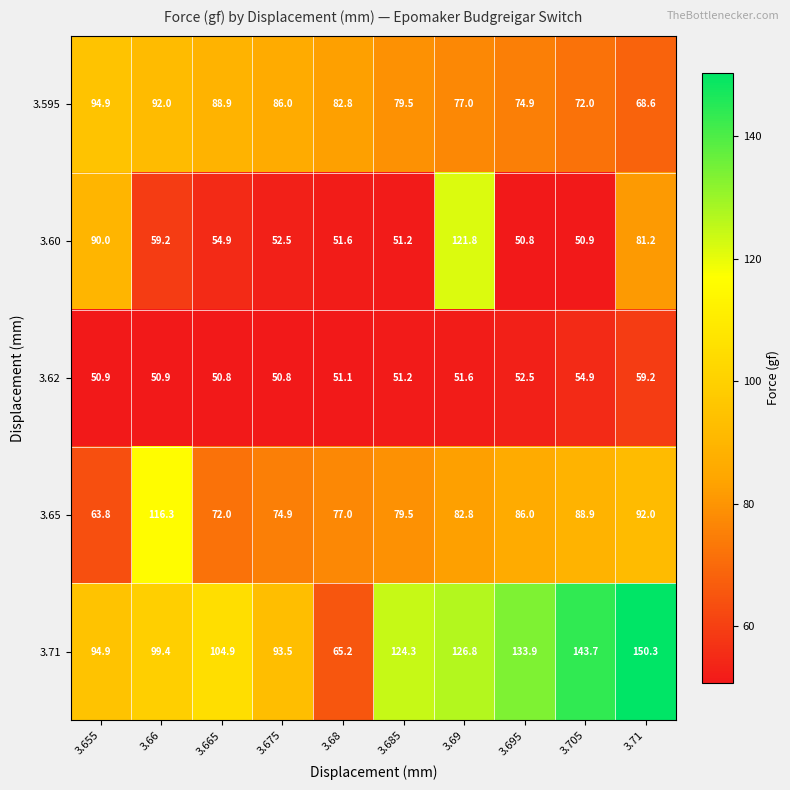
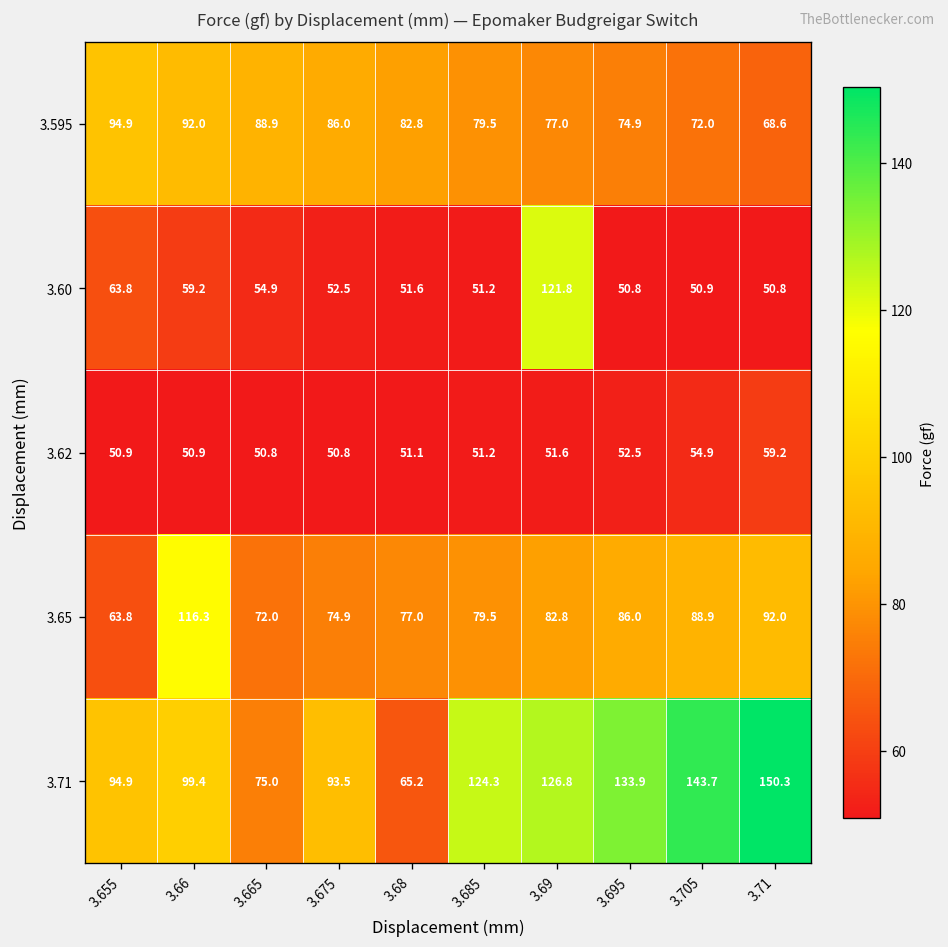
  {
    "3.595": {
      "3.655": 94.9,
      "3.66": 92.0,
      "3.665": 88.9,
      "3.675": 86.0,
      "3.68": 82.8,
      "3.685": 79.5,
      "3.69": 77.0,
      "3.695": 74.9,
      "3.705": 72.0,
      "3.71": 68.6
    },
    "3.60": {
-     "3.655": 90.0,
+     "3.655": 63.8,
      "3.66": 59.2,
      "3.665": 54.9,
      "3.675": 52.5,
      "3.68": 51.6,
      "3.685": 51.2,
      "3.69": 121.8,
      "3.695": 50.8,
      "3.705": 50.9,
-     "3.71": 81.2
+     "3.71": 50.8
    },
    "3.62": {
      "3.655": 50.9,
      "3.66": 50.9,
      "3.665": 50.8,
      "3.675": 50.8,
      "3.68": 51.1,
      "3.685": 51.2,
      "3.69": 51.6,
      "3.695": 52.5,
      "3.705": 54.9,
      "3.71": 59.2
    },
    "3.65": {
      "3.655": 63.8,
      "3.66": 116.3,
      "3.665": 72.0,
      "3.675": 74.9,
      "3.68": 77.0,
      "3.685": 79.5,
      "3.69": 82.8,
      "3.695": 86.0,
      "3.705": 88.9,
      "3.71": 92.0
    },
    "3.71": {
      "3.655": 94.9,
      "3.66": 99.4,
-     "3.665": 104.9,
+     "3.665": 75.0,
      "3.675": 93.5,
      "3.68": 65.2,
      "3.685": 124.3,
      "3.69": 126.8,
      "3.695": 133.9,
      "3.705": 143.7,
      "3.71": 150.3
    }
  }
